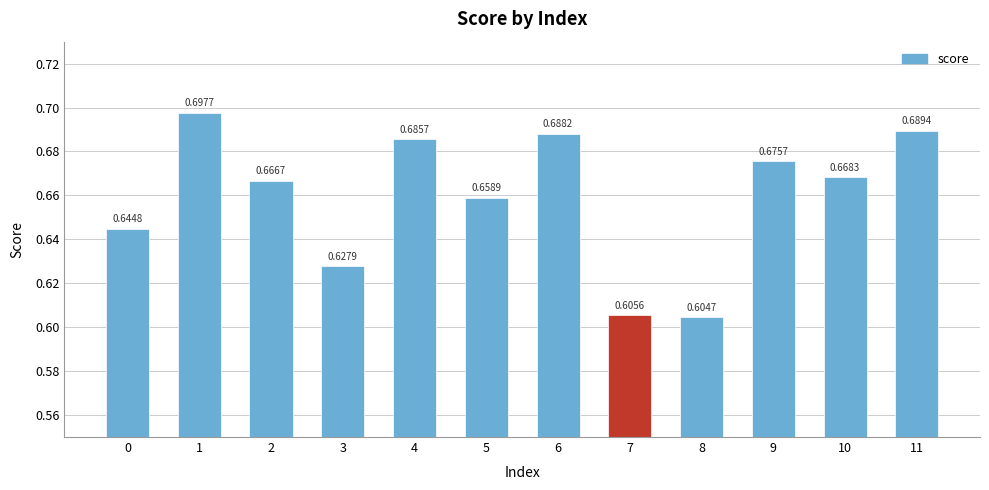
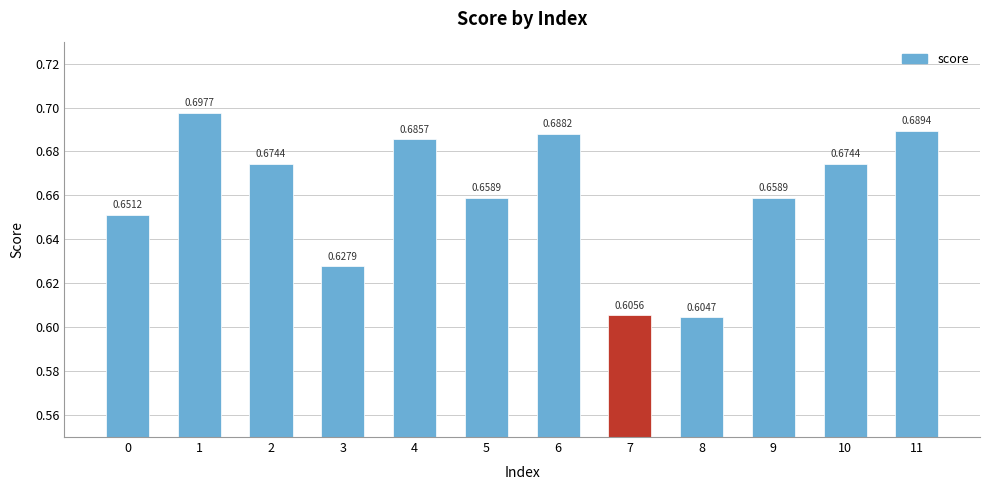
  {
-   "0": 0.6448,
+   "0": 0.6512,
    "1": 0.6977,
-   "2": 0.6667,
+   "2": 0.6744,
    "3": 0.6279,
    "4": 0.6857,
    "5": 0.6589,
    "6": 0.6882,
    "7": 0.6056,
    "8": 0.6047,
-   "9": 0.6757,
-   "10": 0.6683,
+   "9": 0.6589,
+   "10": 0.6744,
    "11": 0.6894
  }
